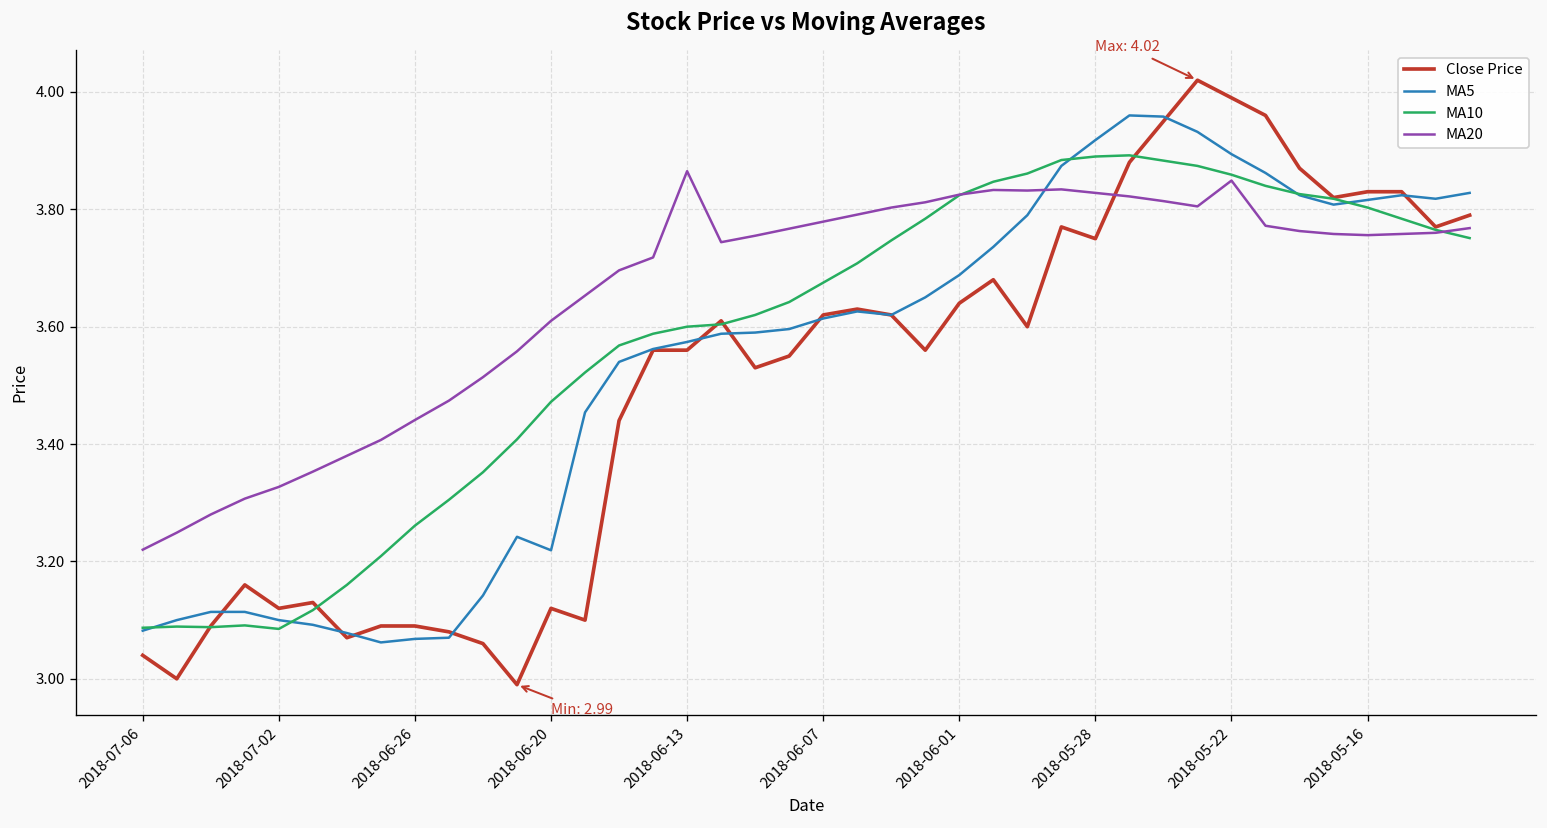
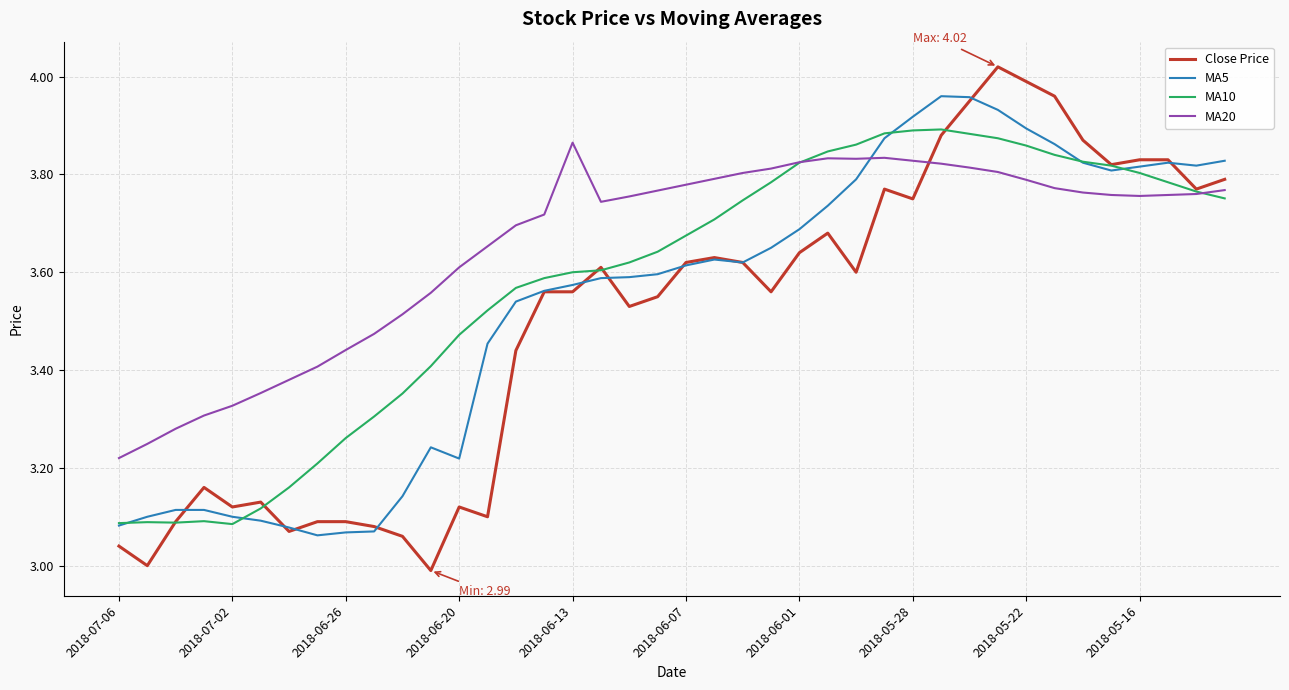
  {
    "Close Price": {
      "2018-07-06": 3.04,
      "2018-07-02": 3.12,
      "2018-06-26": 3.09,
      "2018-06-20": 3.12,
      "2018-06-13": 3.56,
      "2018-06-07": 3.62,
      "2018-06-01": 3.64,
      "2018-05-28": 3.75,
      "2018-05-22": 3.99,
      "2018-05-16": 3.83
    },
    "MA5": {
      "2018-07-02": 3.10,
      "2018-06-26": 3.07,
      "2018-06-20": 3.22,
      "2018-06-13": 3.57,
      "2018-06-07": 3.61,
      "2018-06-01": 3.69,
      "2018-05-28": 3.92,
      "2018-05-22": 3.89,
      "2018-05-16": 3.82
    },
    "MA10": {
      "2018-07-02": 3.09,
      "2018-06-26": 3.26,
      "2018-06-20": 3.47,
      "2018-06-13": 3.60,
      "2018-06-07": 3.68,
      "2018-05-28": 3.89,
      "2018-05-22": 3.86,
      "2018-05-16": 3.80
    },
    "MA20": {
      "2018-07-06": 3.22,
      "2018-07-02": 3.33,
      "2018-06-26": 3.44,
      "2018-06-20": 3.61,
      "2018-06-13": 3.87,
      "2018-06-07": 3.78,
      "2018-05-28": 3.83,
-     "2018-05-22": 3.85,
+     "2018-05-22": 3.79,
      "2018-05-16": 3.76
    }
  }
